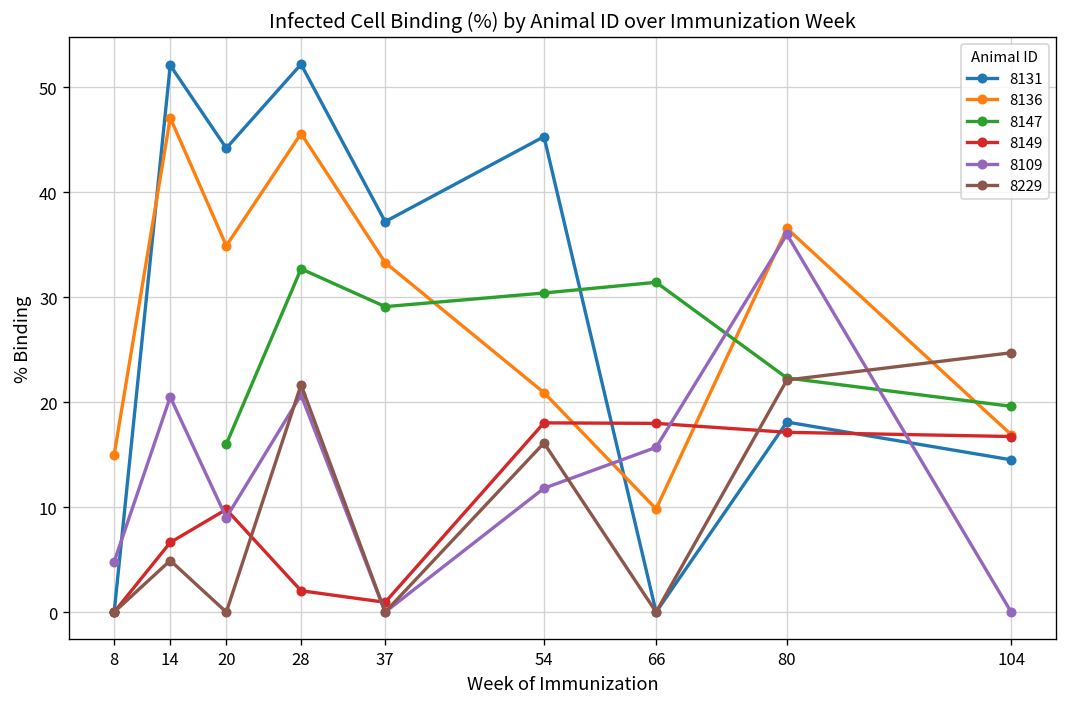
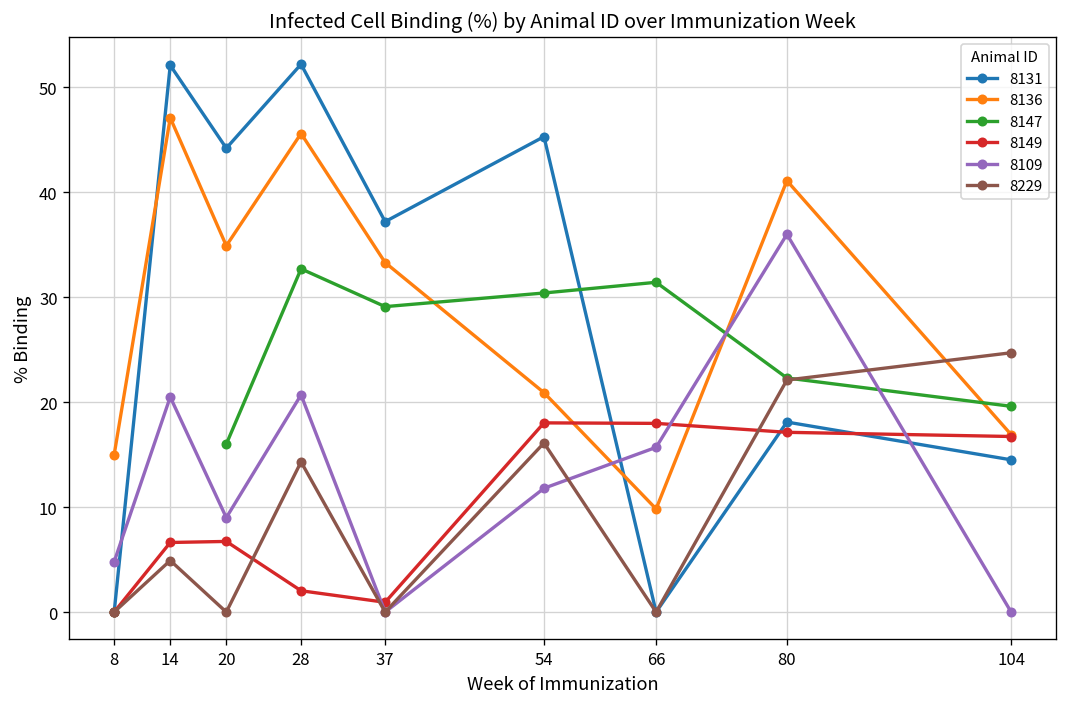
  {
    "8131": {
      "14": 52,
      "20": 44,
      "28": 52,
      "37": 37,
      "54": 45,
      "80": 18,
      "104": 15
    },
    "8136": {
      "8": 15,
      "14": 47,
      "20": 35,
      "28": 46,
      "37": 33,
      "54": 21,
      "66": 10,
-     "80": 37
+     "80": 41
    },
    "8147": {
      "20": 16,
      "28": 33,
      "37": 29,
      "54": 30,
      "66": 31,
      "104": 20
    },
    "8149": {
      "14": 7,
-     "20": 10,
+     "20": 7,
      "28": 2,
      "37": 1,
      "54": 18,
      "66": 18,
      "80": 17
    },
    "8109": {
      "8": 5,
      "14": 21,
      "20": 9,
      "28": 21,
      "54": 12,
      "66": 16,
      "80": 36,
      "104": 0
    },
    "8229": {
      "14": 5,
      "20": 0,
-     "28": 22,
+     "28": 14,
      "54": 16,
      "104": 25
    }
  }
